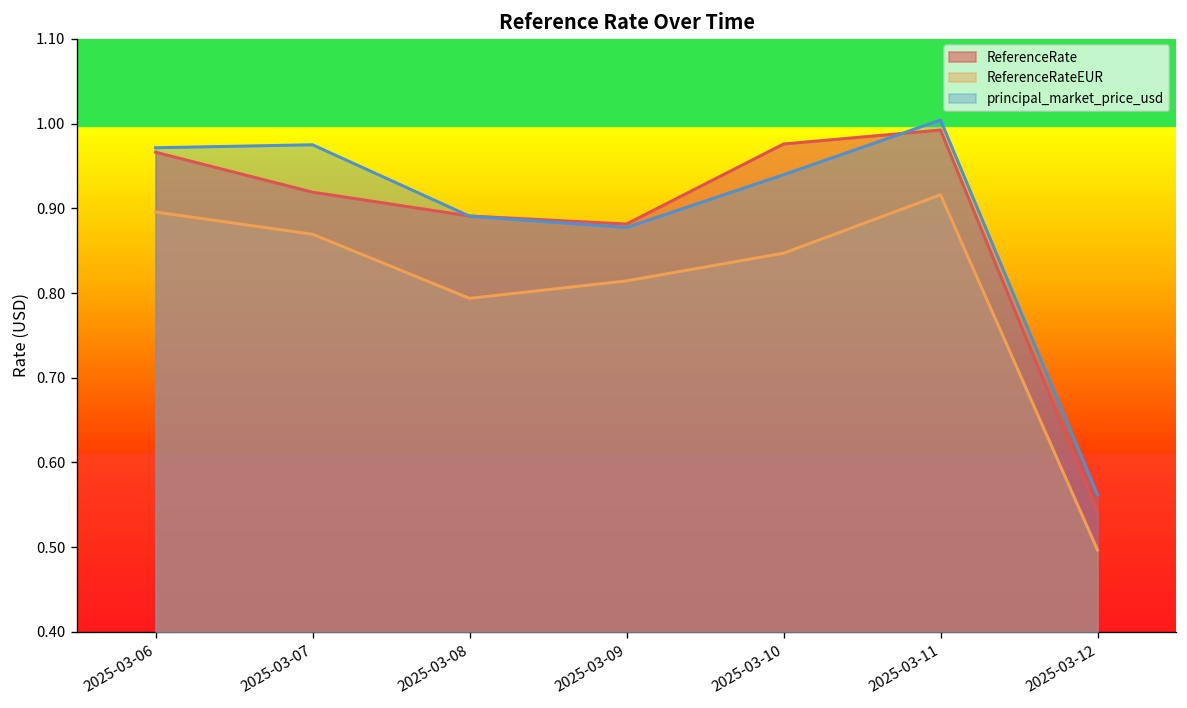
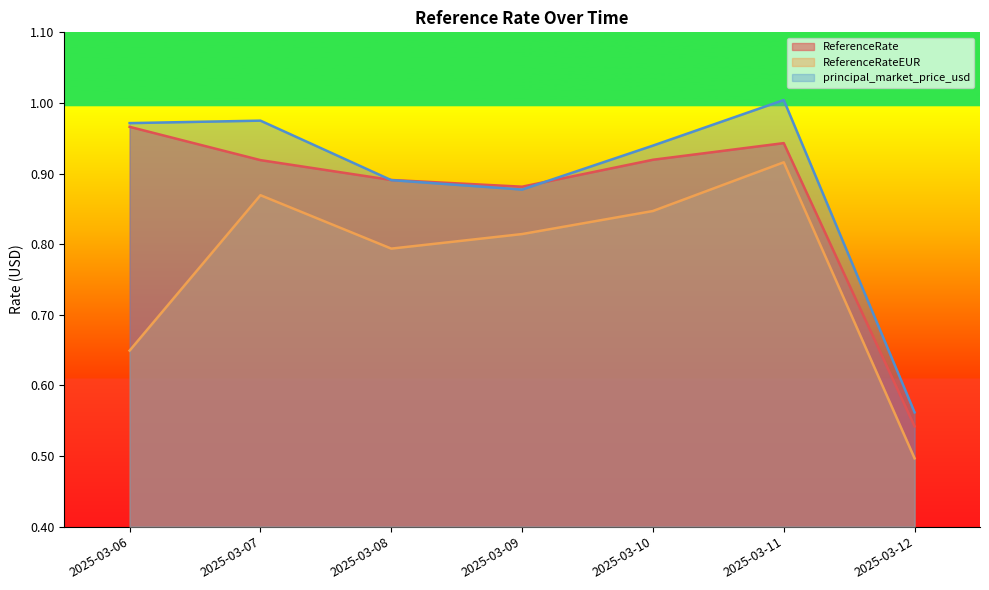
  {
    "ReferenceRate": {
      "2025-03-06": 0.97,
      "2025-03-07": 0.92,
      "2025-03-09": 0.88,
-     "2025-03-10": 0.98,
-     "2025-03-11": 0.99,
+     "2025-03-10": 0.92,
+     "2025-03-11": 0.94,
      "2025-03-12": 0.54
    },
    "ReferenceRateEUR": {
-     "2025-03-06": 0.90,
+     "2025-03-06": 0.65,
      "2025-03-07": 0.87,
      "2025-03-08": 0.79,
      "2025-03-09": 0.81,
      "2025-03-10": 0.85,
      "2025-03-11": 0.92,
      "2025-03-12": 0.50
    },
    "principal_market_price_usd": {
      "2025-03-06": 0.97,
      "2025-03-07": 0.97,
      "2025-03-09": 0.88,
      "2025-03-10": 0.94,
      "2025-03-11": 1.00,
      "2025-03-12": 0.56
    }
  }
